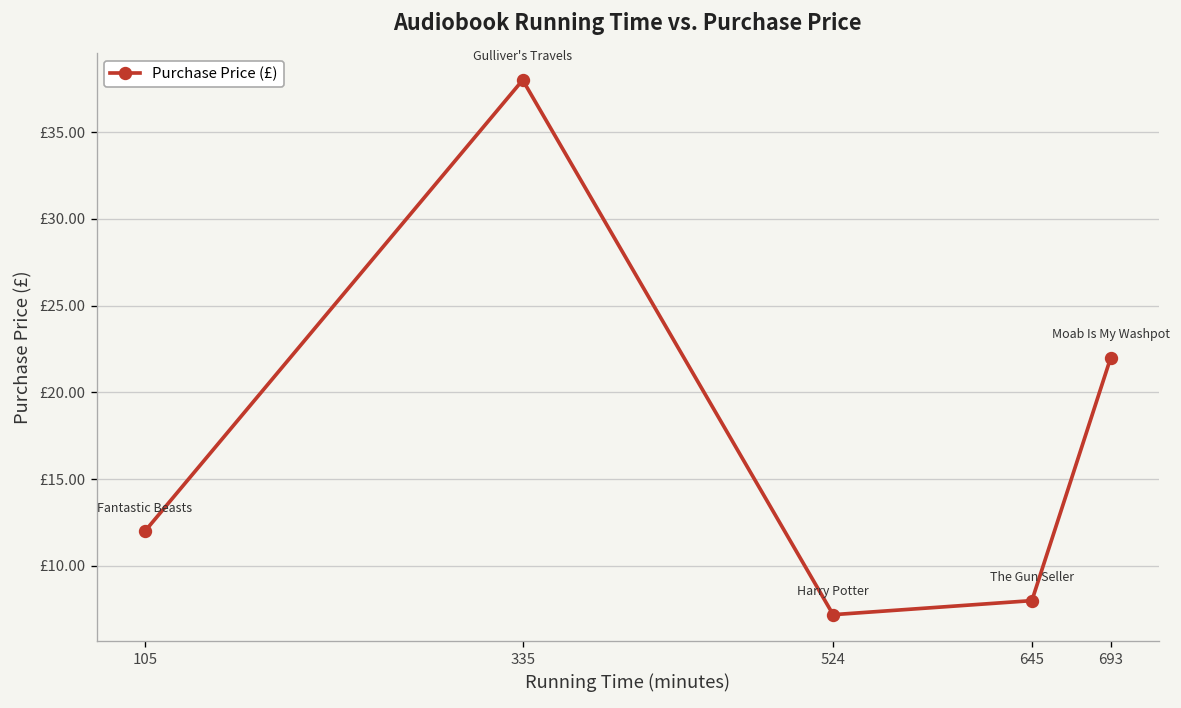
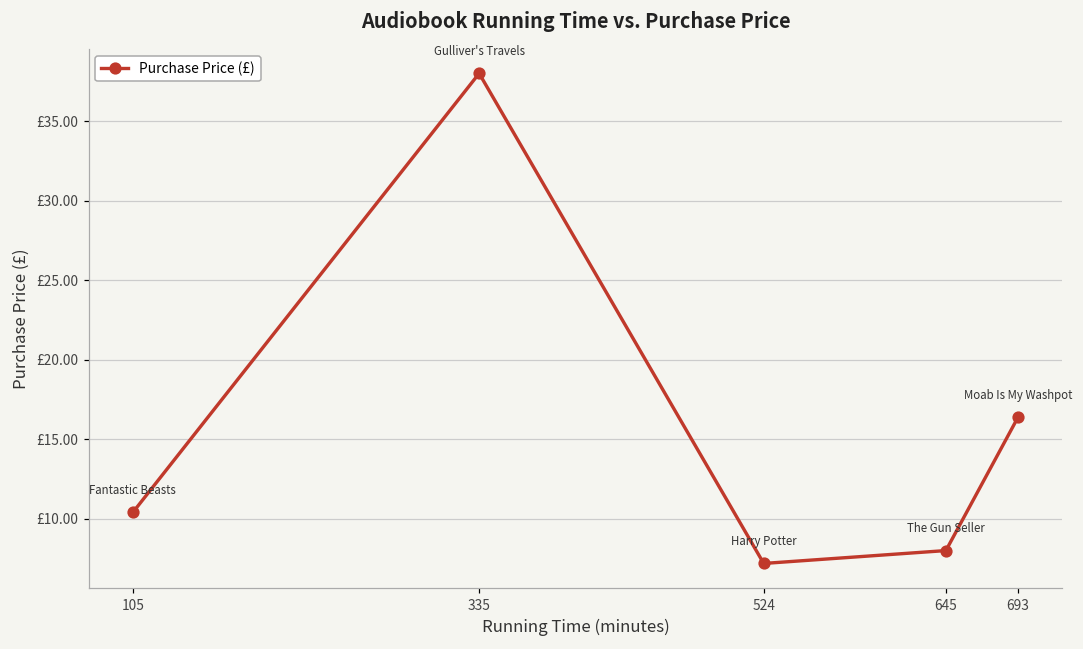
  {
-   "105": "£12.0",
+   "105": "£10.4",
    "335": "£38.0",
    "524": "£7.2",
    "645": "£8.0",
-   "693": "£22.0"
+   "693": "£16.4"
  }
